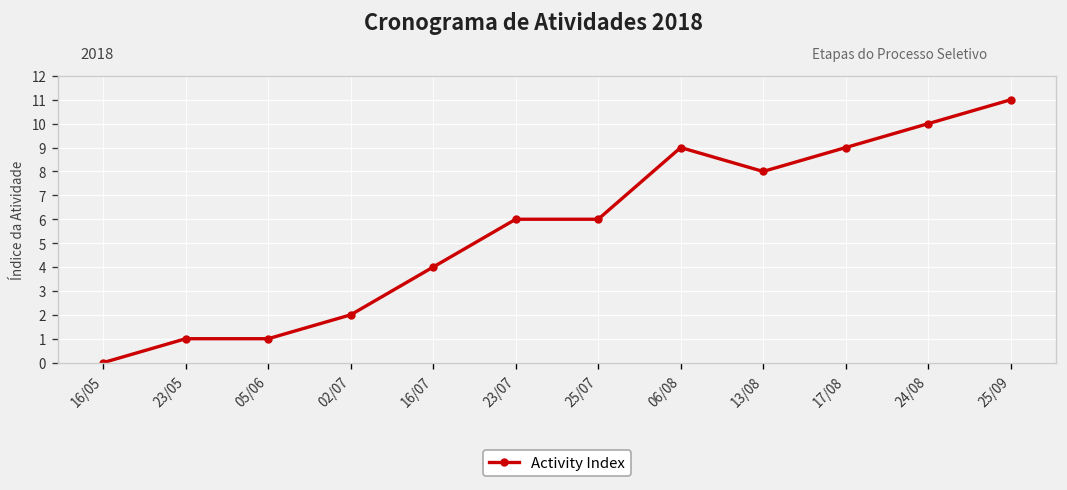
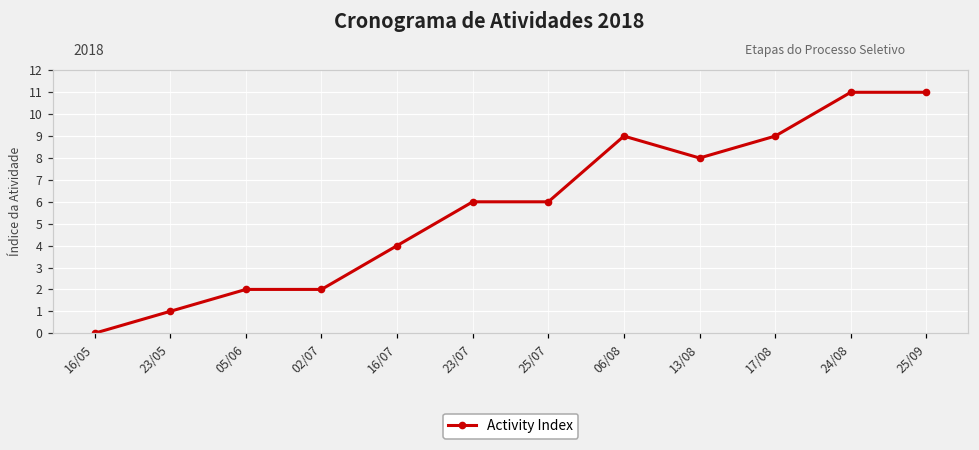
  {
    "16/05": 0,
    "23/05": 1,
-   "05/06": 1,
+   "05/06": 2,
    "02/07": 2,
    "16/07": 4,
    "23/07": 6,
    "25/07": 6,
    "06/08": 9,
    "13/08": 8,
    "17/08": 9,
-   "24/08": 10,
+   "24/08": 11,
    "25/09": 11
  }
